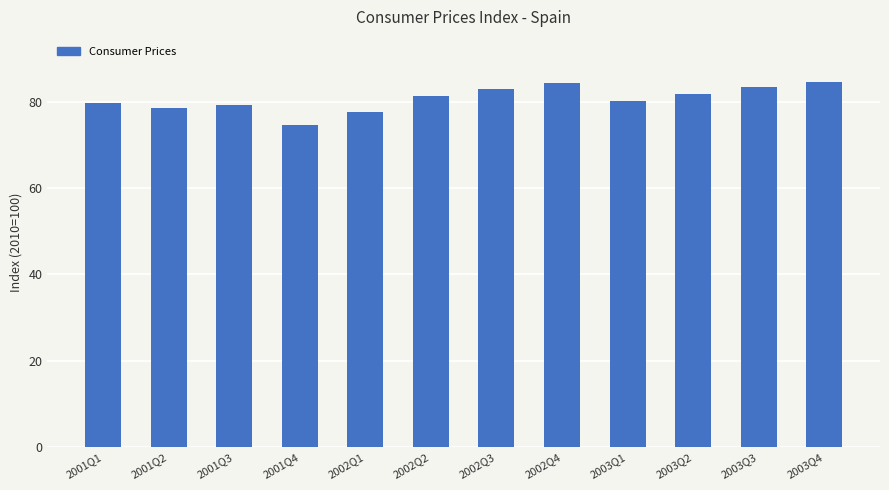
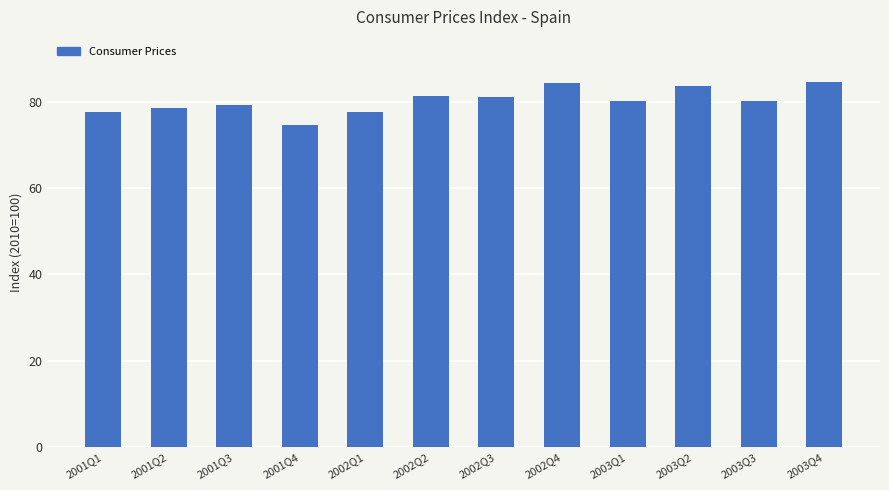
  {
-   "2001Q1": 80,
+   "2001Q1": 78,
    "2001Q2": 79,
    "2001Q3": 79,
    "2001Q4": 75,
    "2002Q1": 78,
    "2002Q2": 81,
-   "2002Q3": 83,
+   "2002Q3": 81,
    "2002Q4": 84,
    "2003Q1": 80,
-   "2003Q2": 82,
-   "2003Q3": 83,
+   "2003Q2": 84,
+   "2003Q3": 80,
    "2003Q4": 85
  }
